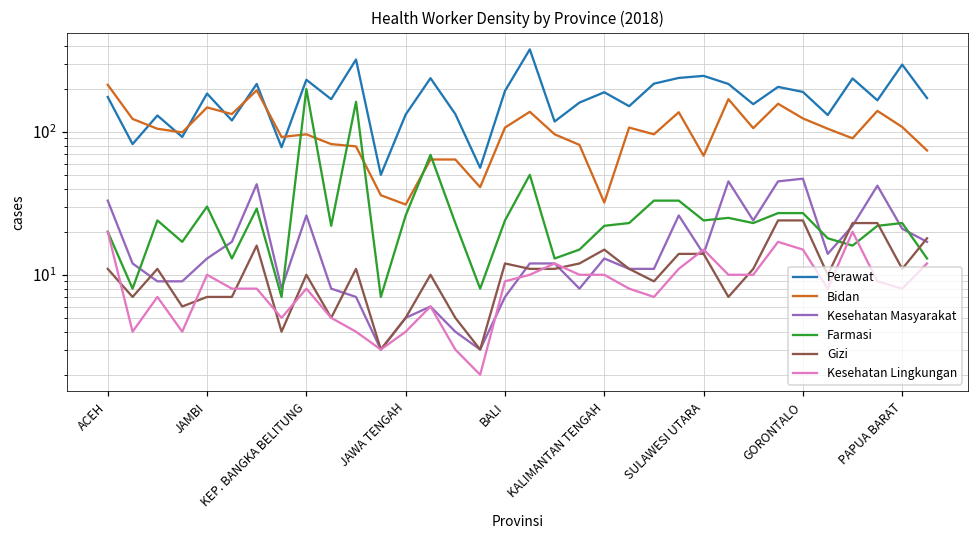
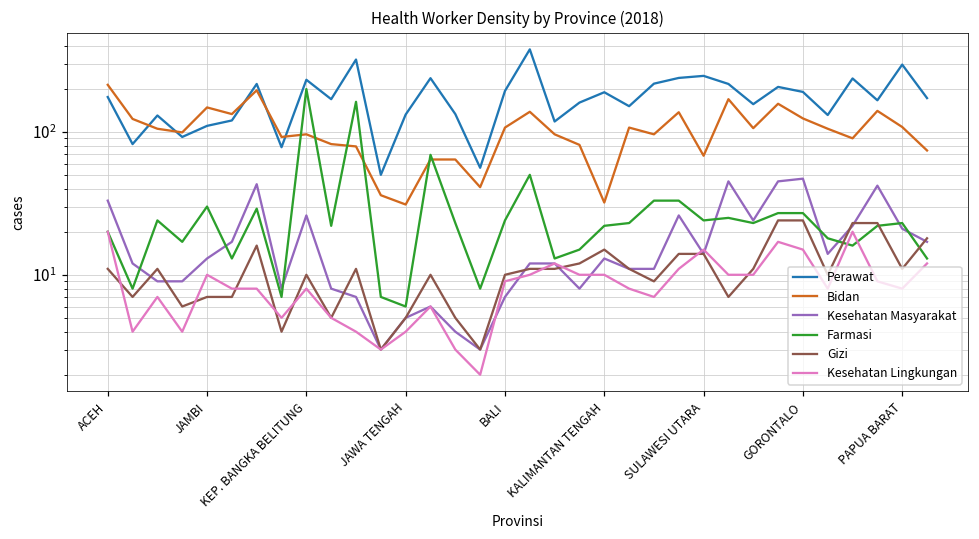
  {
    "Perawat": {
      "ACEH": 180,
-     "JAMBI": 190,
+     "JAMBI": 110,
      "KEP. BANGKA BELITUNG": 230,
      "JAWA TENGAH": 130,
      "BALI": 190,
      "KALIMANTAN TENGAH": 190,
      "SULAWESI UTARA": 250,
      "GORONTALO": 190,
      "PAPUA BARAT": 300
    },
    "Bidan": {
      "ACEH": 210,
      "JAMBI": 150,
      "KEP. BANGKA BELITUNG": 100,
      "JAWA TENGAH": 31,
      "BALI": 110,
      "KALIMANTAN TENGAH": 32,
      "SULAWESI UTARA": 70,
      "GORONTALO": 120,
      "PAPUA BARAT": 110
    },
    "Kesehatan Masyarakat": {
      "ACEH": 33,
      "JAMBI": 13,
      "KEP. BANGKA BELITUNG": 26,
      "BALI": 7,
      "KALIMANTAN TENGAH": 13,
      "GORONTALO": 47,
      "PAPUA BARAT": 21
    },
    "Farmasi": {
      "JAMBI": 30,
      "KEP. BANGKA BELITUNG": 200,
-     "JAWA TENGAH": 26,
+     "JAWA TENGAH": 6,
      "BALI": 24,
      "KALIMANTAN TENGAH": 22,
      "SULAWESI UTARA": 24,
      "GORONTALO": 27,
      "PAPUA BARAT": 23
    },
    "Gizi": {
      "ACEH": 11,
      "JAMBI": 7,
      "KEP. BANGKA BELITUNG": 10,
-     "BALI": 12,
+     "BALI": 10,
      "KALIMANTAN TENGAH": 15,
      "GORONTALO": 24,
      "PAPUA BARAT": 11
    },
    "Kesehatan Lingkungan": {
      "JAMBI": 10,
      "KEP. BANGKA BELITUNG": 8,
      "JAWA TENGAH": 4,
      "BALI": 9,
      "KALIMANTAN TENGAH": 10,
      "SULAWESI UTARA": 15,
      "GORONTALO": 15
    }
  }
